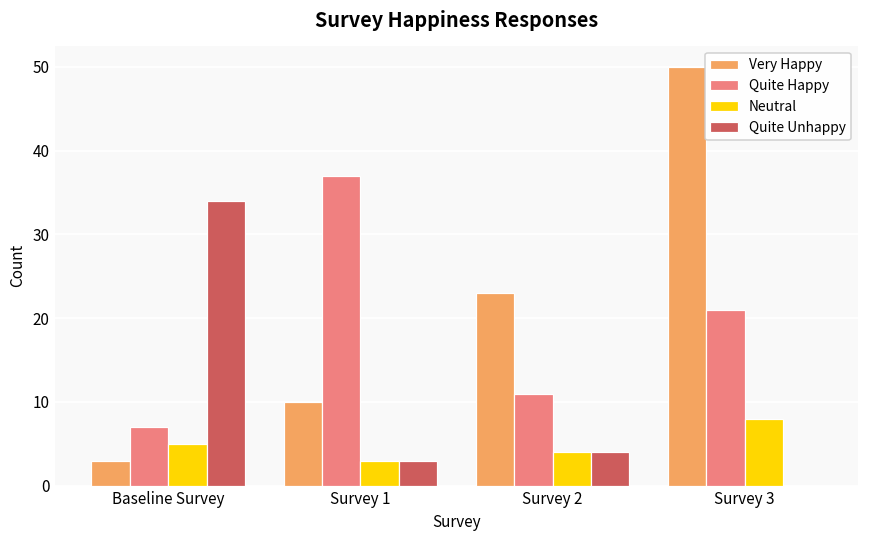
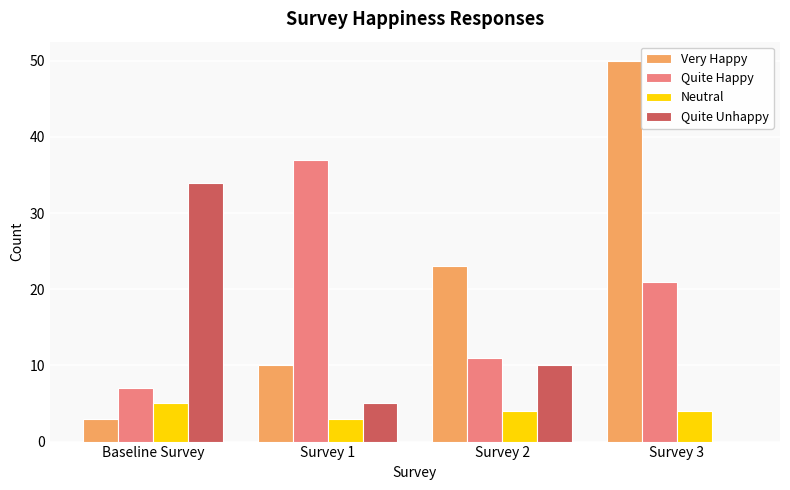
  {
    "Neutral": {
      "Baseline Survey": 5,
      "Survey 1": 3,
      "Survey 2": 4,
-     "Survey 3": 8
+     "Survey 3": 4
    },
    "Quite Unhappy": {
      "Baseline Survey": 34,
-     "Survey 1": 3,
-     "Survey 2": 4,
+     "Survey 1": 5,
+     "Survey 2": 10,
      "Survey 3": 0
    }
  }
